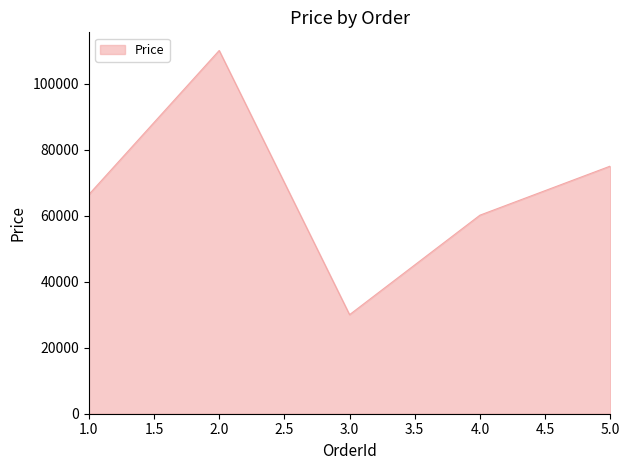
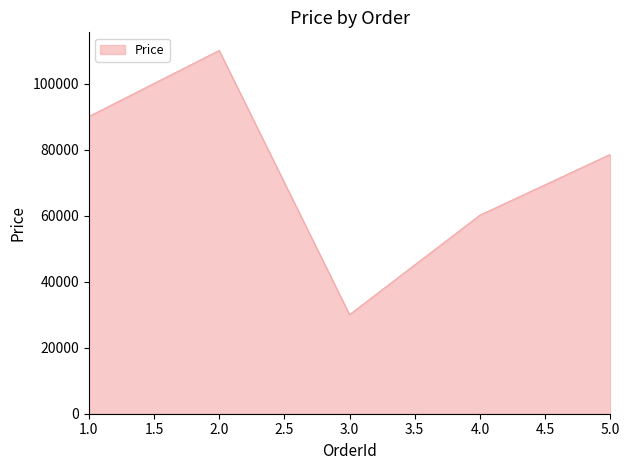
  {
-   "1.0": 66000,
+   "1.0": 90000,
    "2.0": 110000,
    "3.0": 30000,
    "4.0": 60000,
-   "5.0": 75000
+   "5.0": 79000
  }
